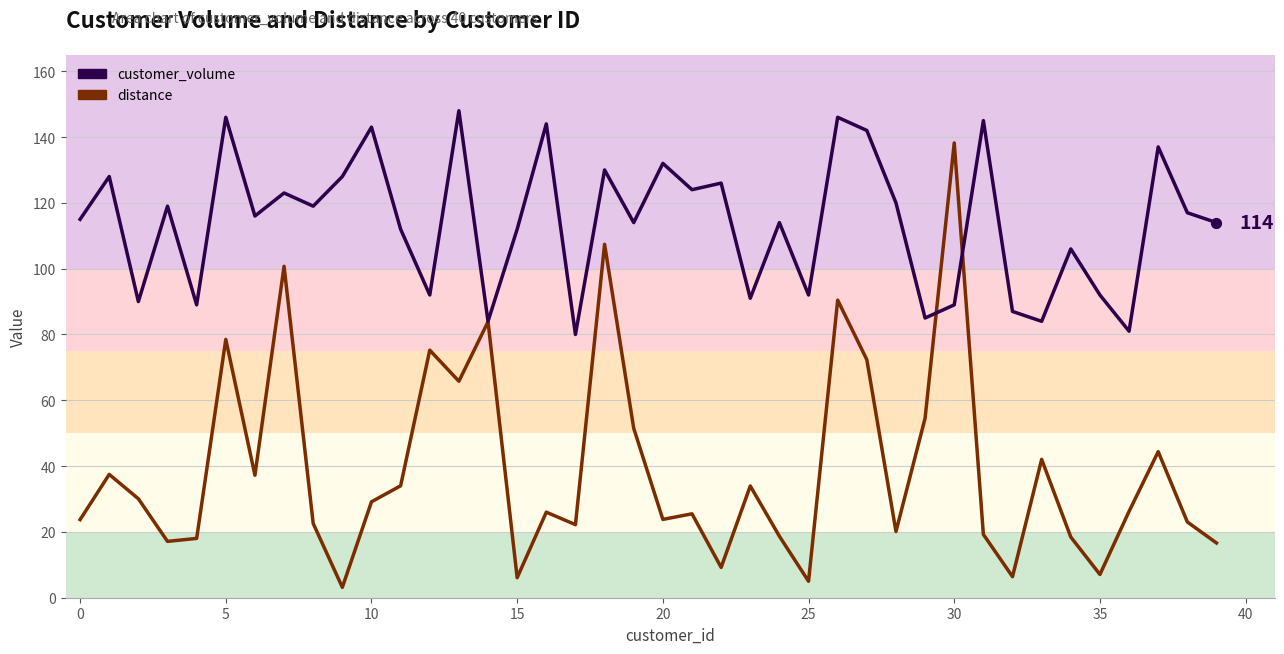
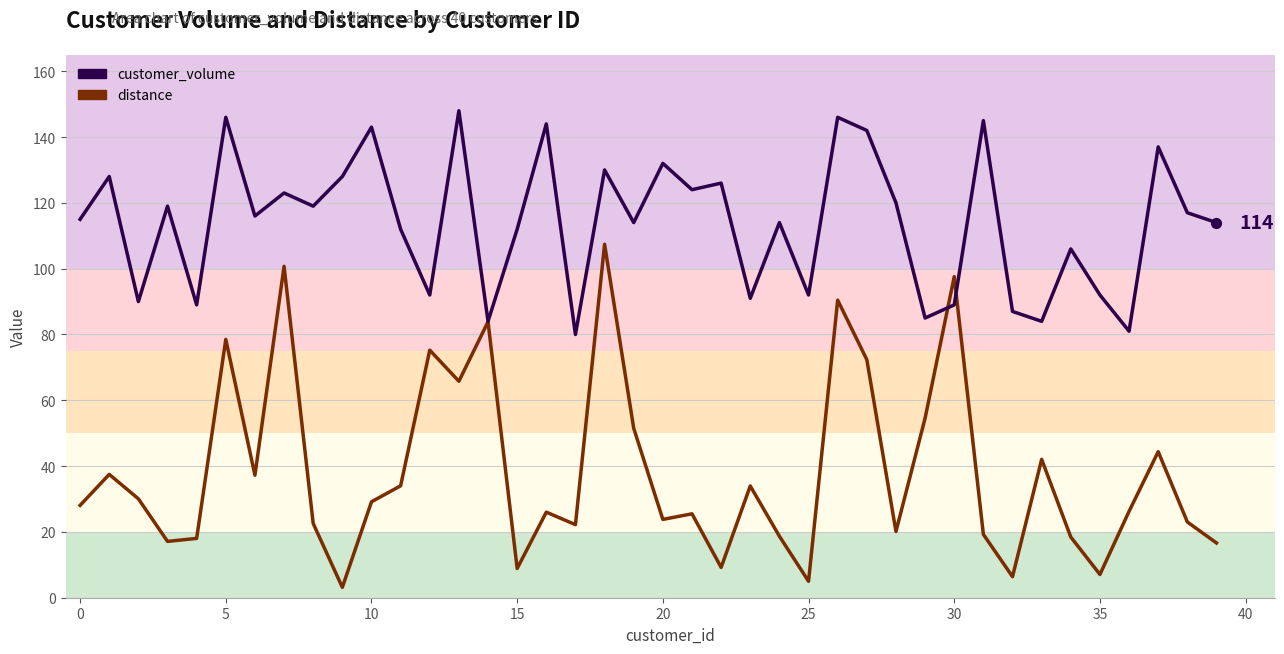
  {
    "distance": {
-     "0": 24,
+     "0": 28,
      "5": 79,
      "10": 29,
-     "15": 6,
+     "15": 9,
      "20": 24,
      "25": 5,
-     "30": 138,
+     "30": 98,
      "35": 7
    }
  }
